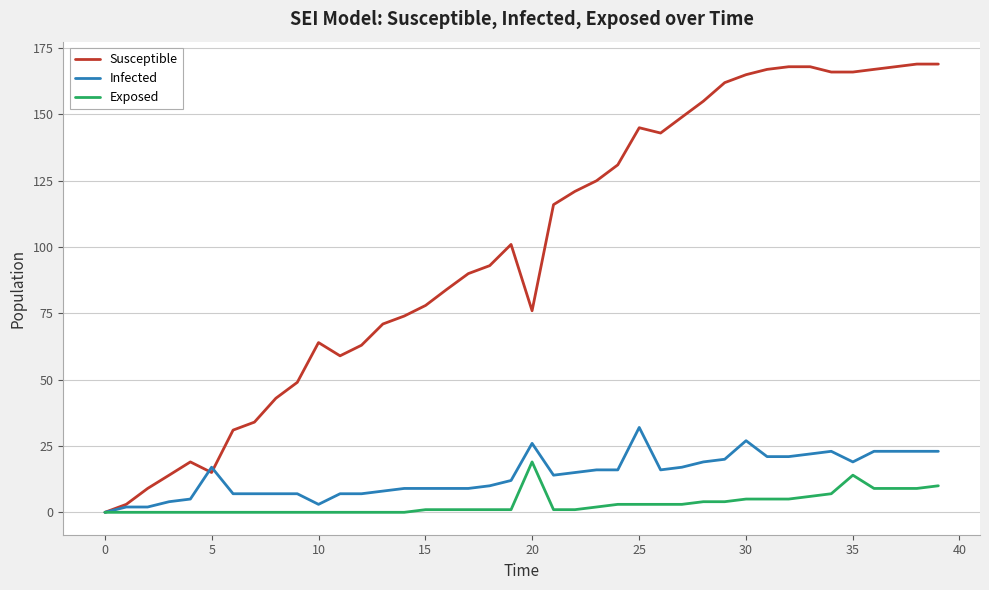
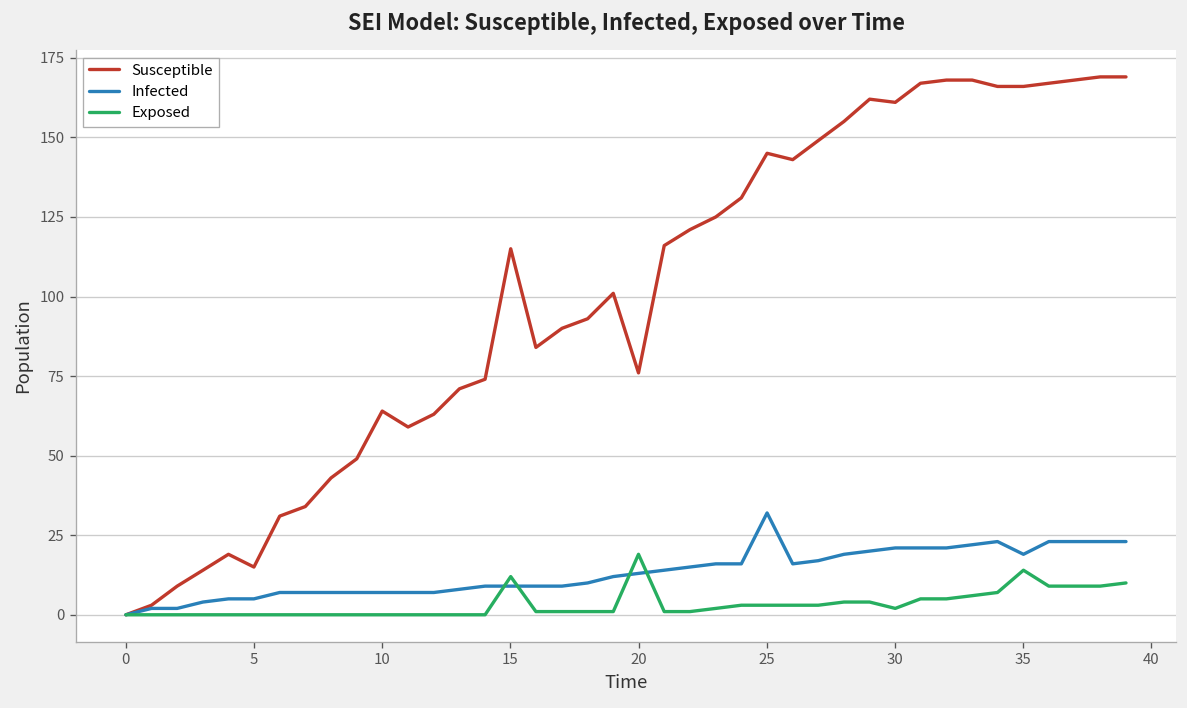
  {
    "Susceptible": {
      "5": 15,
      "10": 64,
-     "15": 78,
+     "15": 115,
      "20": 76,
      "25": 145,
-     "30": 165,
+     "30": 161,
      "35": 166
    },
    "Infected": {
-     "5": 17,
-     "10": 3,
+     "5": 5,
+     "10": 7,
      "15": 9,
-     "20": 26,
+     "20": 13,
      "25": 32,
-     "30": 27,
+     "30": 21,
      "35": 19
    },
    "Exposed": {
      "5": 0,
      "10": 0,
-     "15": 1,
+     "15": 12,
      "20": 19,
      "25": 3,
-     "30": 5,
+     "30": 2,
      "35": 14
    }
  }
